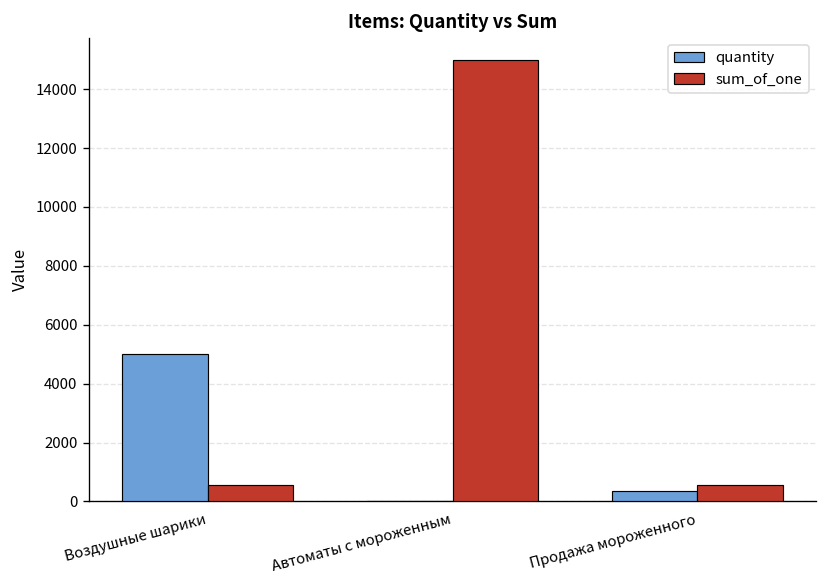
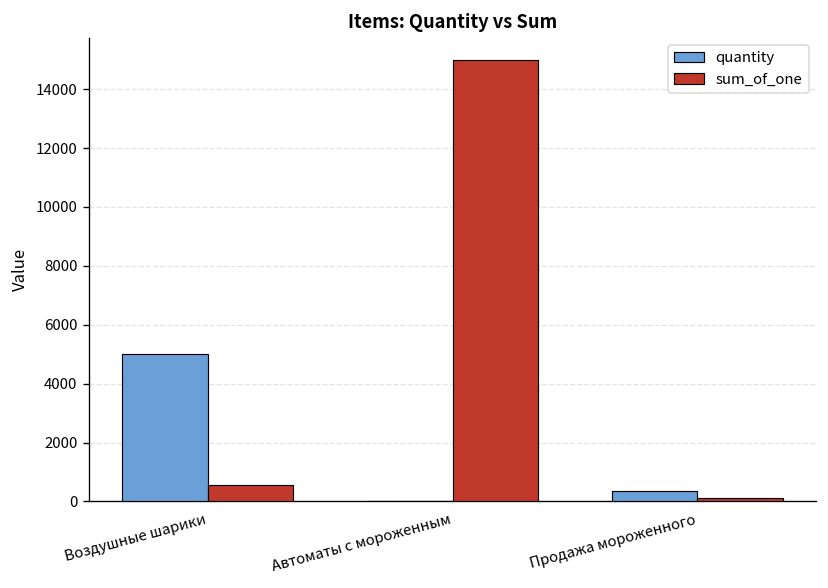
  {
    "quantity": {
      "Воздушные шарики": 5000,
      "Продажа мороженного": 400
    },
    "sum_of_one": {
      "Воздушные шарики": 600,
      "Автоматы с мороженным": 15000,
-     "Продажа мороженного": 600
+     "Продажа мороженного": 100
    }
  }
